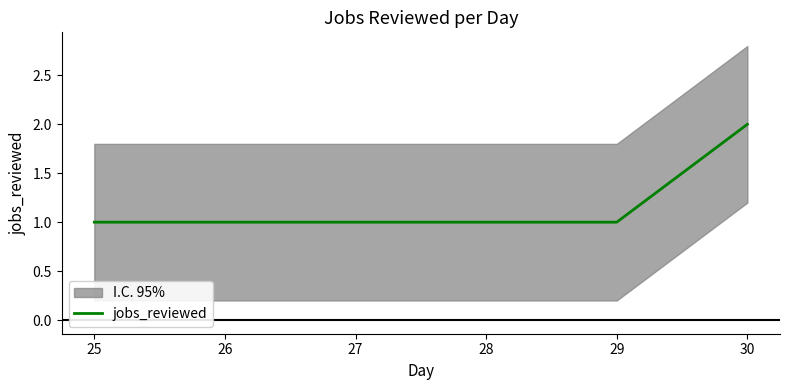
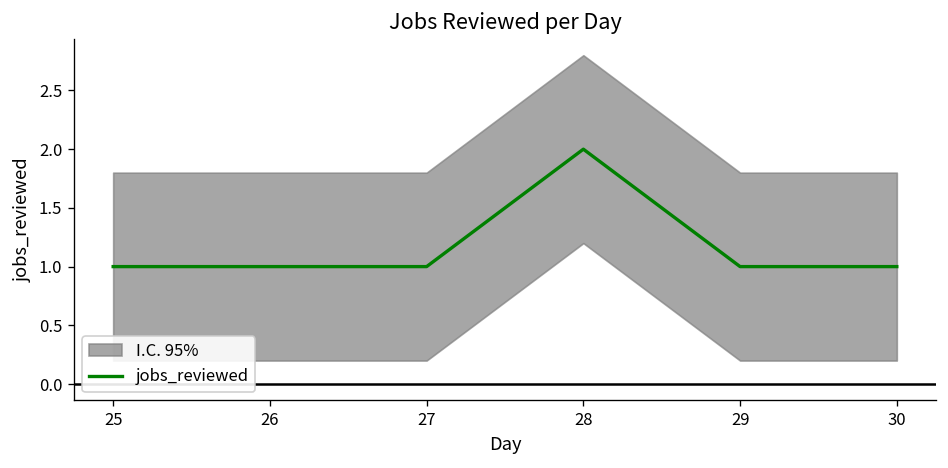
  {
    "jobs_reviewed": {
      "25": 1,
      "26": 1,
      "27": 1,
-     "28": 1,
+     "28": 2,
      "29": 1,
-     "30": 2
+     "30": 1
    }
  }
